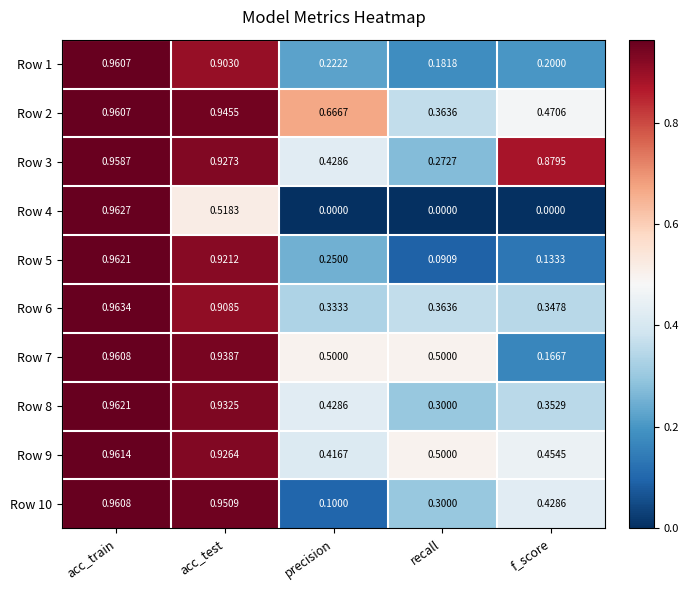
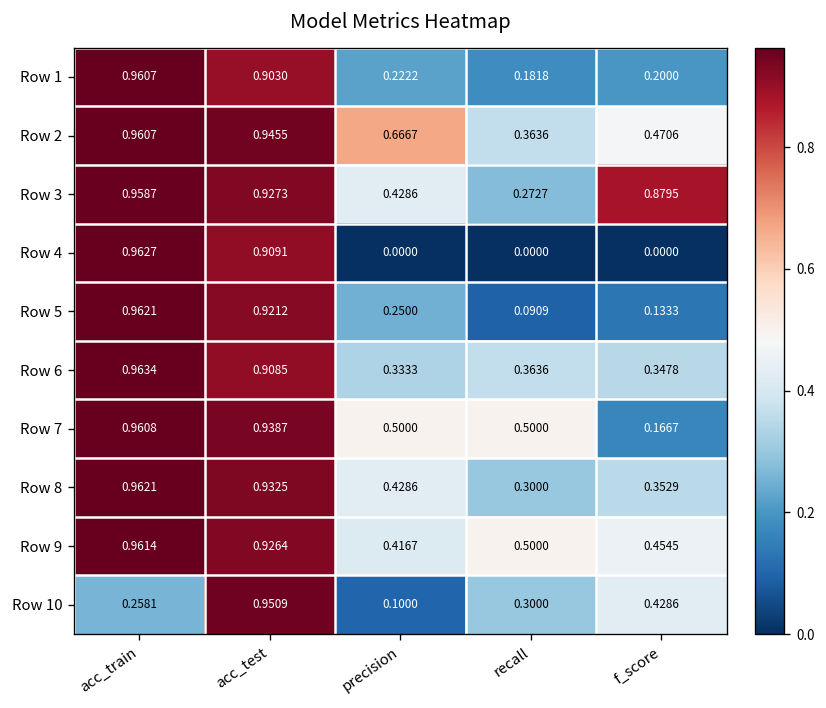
  {
    "Row 1": {
      "acc_train": 0.9607,
      "acc_test": 0.9030,
      "precision": 0.2222,
      "recall": 0.1818,
      "f_score": 0.2000
    },
    "Row 2": {
      "acc_train": 0.9607,
      "acc_test": 0.9455,
      "precision": 0.6667,
      "recall": 0.3636,
      "f_score": 0.4706
    },
    "Row 3": {
      "acc_train": 0.9587,
      "acc_test": 0.9273,
      "precision": 0.4286,
      "recall": 0.2727,
      "f_score": 0.8795
    },
    "Row 4": {
      "acc_train": 0.9627,
-     "acc_test": 0.5183,
+     "acc_test": 0.9091,
      "precision": 0.0000,
      "recall": 0.0000,
      "f_score": 0.0000
    },
    "Row 5": {
      "acc_train": 0.9621,
      "acc_test": 0.9212,
      "precision": 0.2500,
      "recall": 0.0909,
      "f_score": 0.1333
    },
    "Row 6": {
      "acc_train": 0.9634,
      "acc_test": 0.9085,
      "precision": 0.3333,
      "recall": 0.3636,
      "f_score": 0.3478
    },
    "Row 7": {
      "acc_train": 0.9608,
      "acc_test": 0.9387,
      "precision": 0.5000,
      "recall": 0.5000,
      "f_score": 0.1667
    },
    "Row 8": {
      "acc_train": 0.9621,
      "acc_test": 0.9325,
      "precision": 0.4286,
      "recall": 0.3000,
      "f_score": 0.3529
    },
    "Row 9": {
      "acc_train": 0.9614,
      "acc_test": 0.9264,
      "precision": 0.4167,
      "recall": 0.5000,
      "f_score": 0.4545
    },
    "Row 10": {
-     "acc_train": 0.9608,
+     "acc_train": 0.2581,
      "acc_test": 0.9509,
      "precision": 0.1000,
      "recall": 0.3000,
      "f_score": 0.4286
    }
  }
